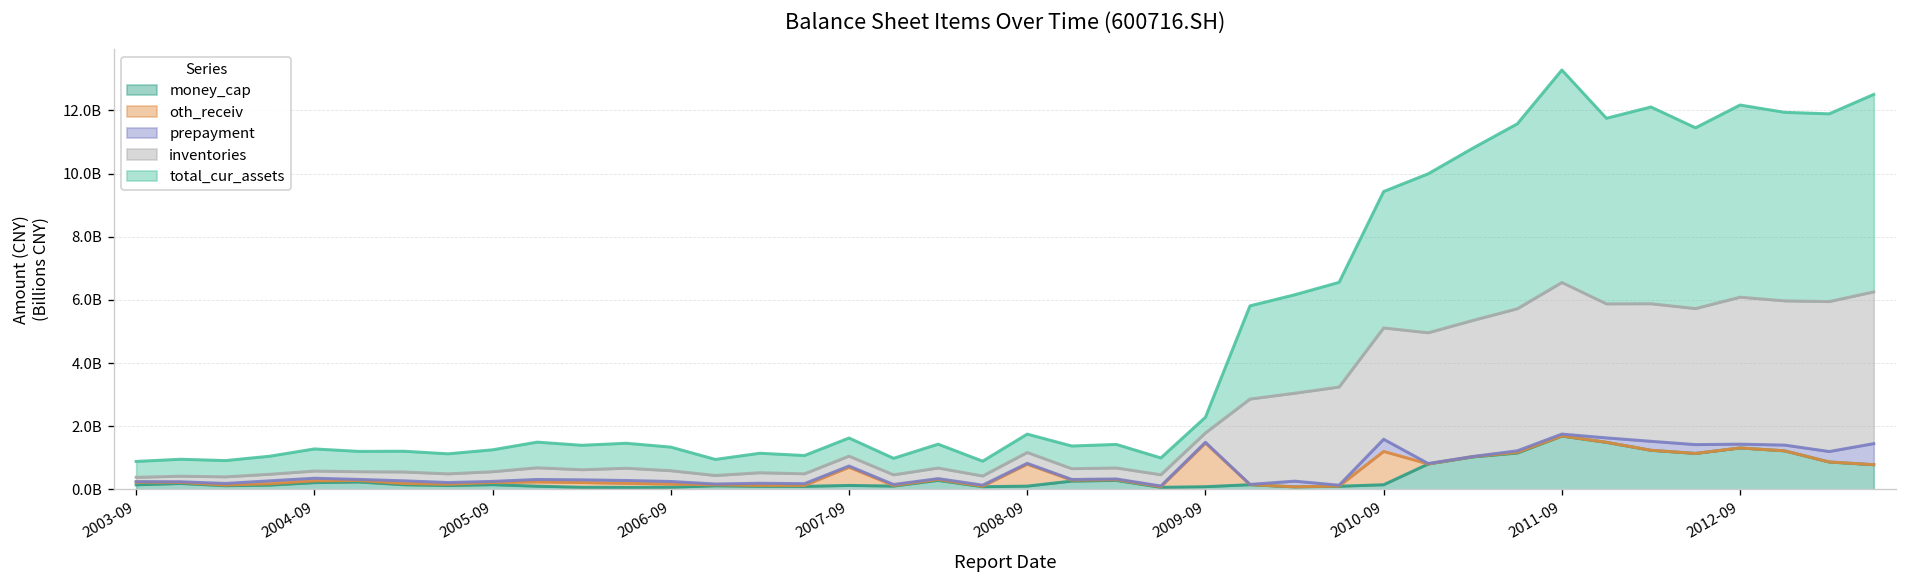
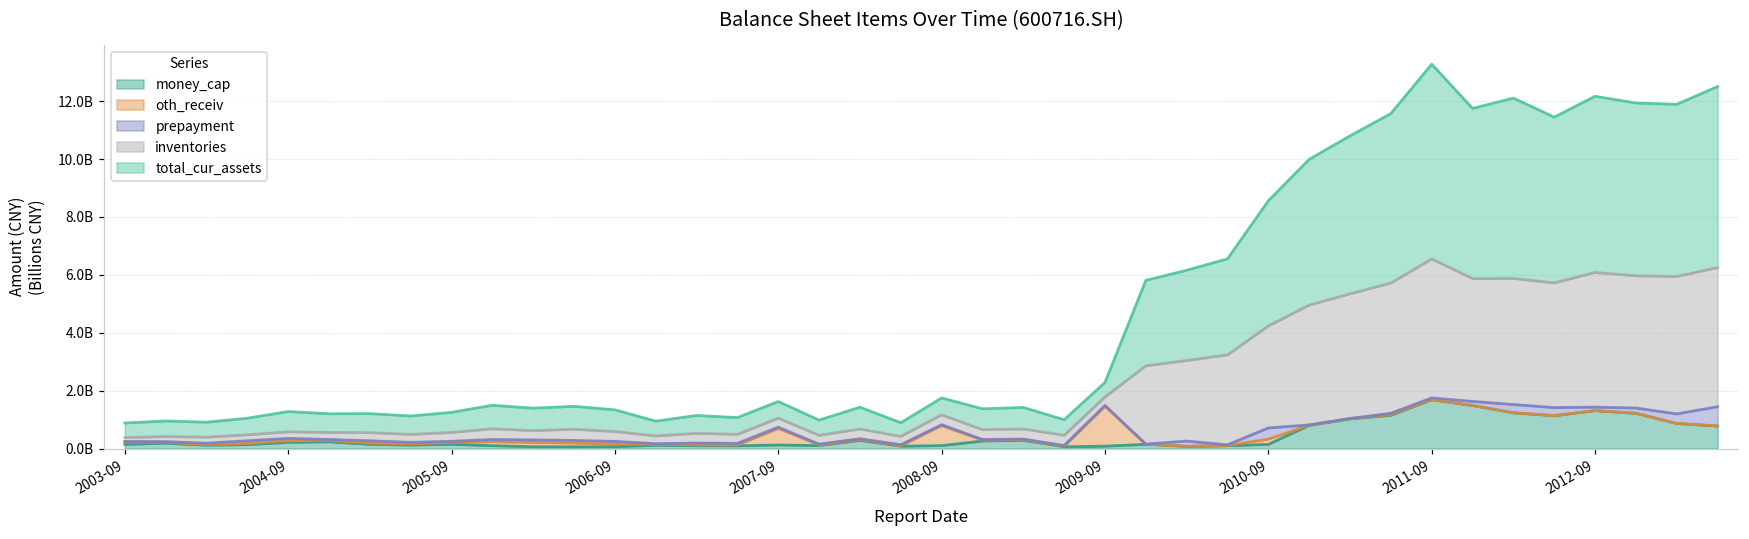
  {
    "oth_receiv": {
-     "2010-09": 1100000000
+     "2010-09": 200000000
    }
  }
